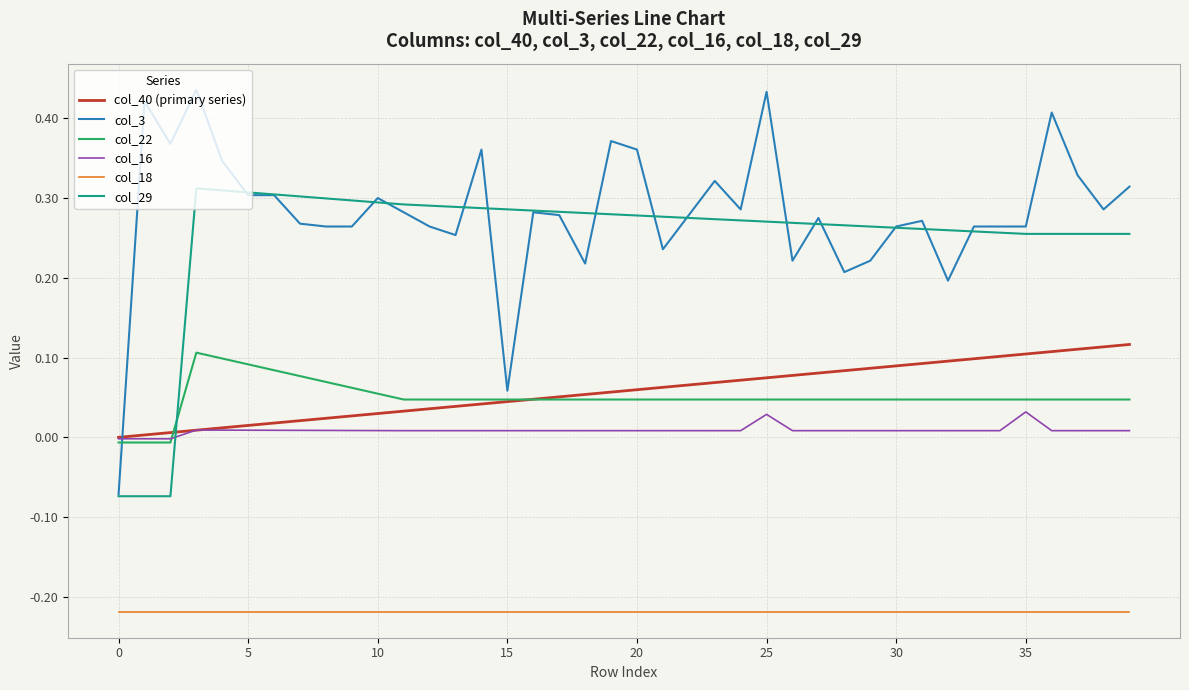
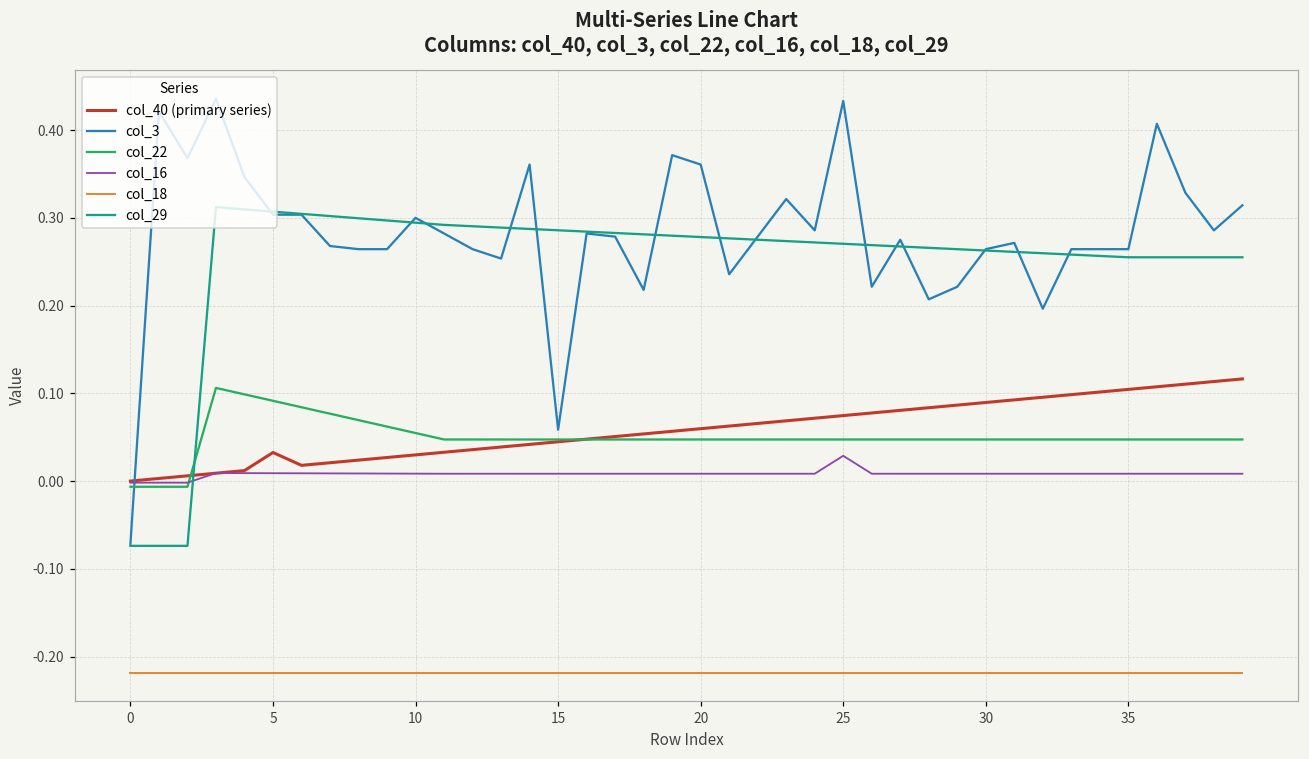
  {
    "col_40 (primary series)": {
-     "5": 0.01,
+     "5": 0.03,
      "10": 0.03,
      "20": 0.06,
      "25": 0.07,
      "30": 0.09,
      "35": 0.10
    },
    "col_3": {
      "10": 0.30,
      "15": 0.06,
      "20": 0.36,
      "25": 0.43,
      "35": 0.26
    },
    "col_16": {
      "5": 0.01,
      "10": 0.01,
      "15": 0.01,
      "20": 0.01,
      "25": 0.03,
      "30": 0.01,
-     "35": 0.03
+     "35": 0.01
    },
    "col_18": {
      "0": -0.22,
      "5": -0.22,
      "10": -0.22,
      "15": -0.22,
      "20": -0.22,
      "25": -0.22,
      "30": -0.22,
      "35": -0.22
    }
  }
